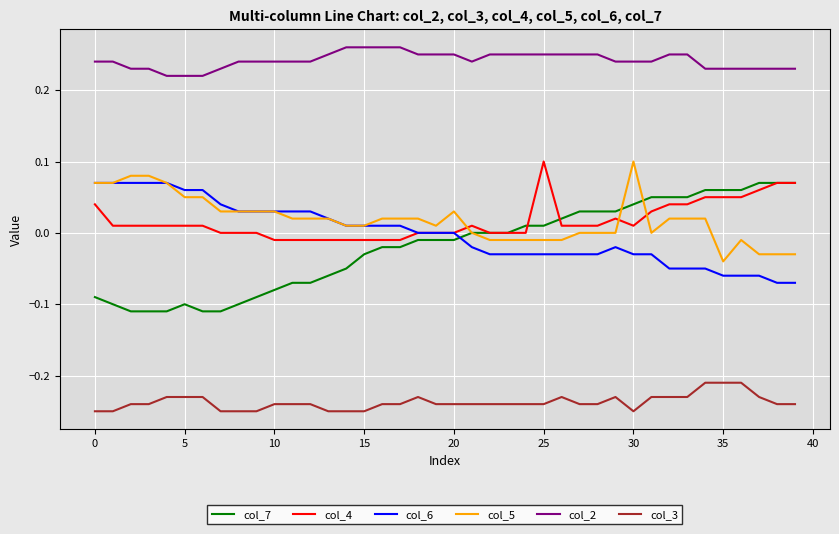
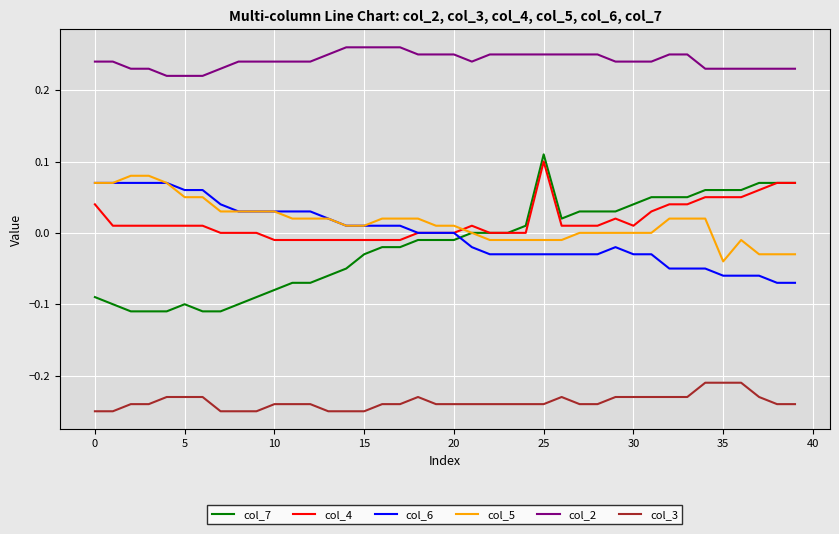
  {
    "col_7": {
      "0": -0.09,
      "5": -0.10,
      "10": -0.08,
      "15": -0.03,
      "20": -0.01,
-     "25": 0.01,
+     "25": 0.11,
      "30": 0.04,
      "35": 0.06
    },
    "col_4": {
      "0": 0.04,
      "5": 0.01,
      "10": -0.01,
      "15": -0.01,
      "25": 0.10,
      "30": 0.01,
      "35": 0.05
    },
    "col_6": {
      "5": 0.06,
      "25": -0.03,
      "30": -0.03,
      "35": -0.06
    },
    "col_5": {
      "5": 0.05,
-     "20": 0.03,
+     "20": 0.01,
      "25": -0.01,
-     "30": 0.1,
+     "30": 0.0,
      "35": -0.04
    },
    "col_2": {
      "0": 0.24,
      "5": 0.22,
      "10": 0.24,
      "15": 0.26,
      "20": 0.25,
      "25": 0.25,
      "30": 0.24,
      "35": 0.23
    },
    "col_3": {
      "0": -0.25,
      "5": -0.23,
      "10": -0.24,
      "15": -0.25,
      "20": -0.24,
      "25": -0.24,
-     "30": -0.25,
+     "30": -0.23,
      "35": -0.21
    }
  }
